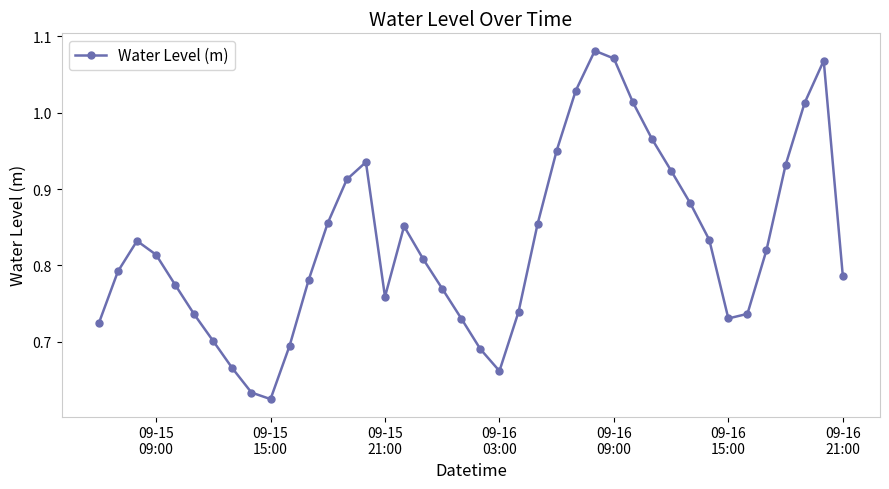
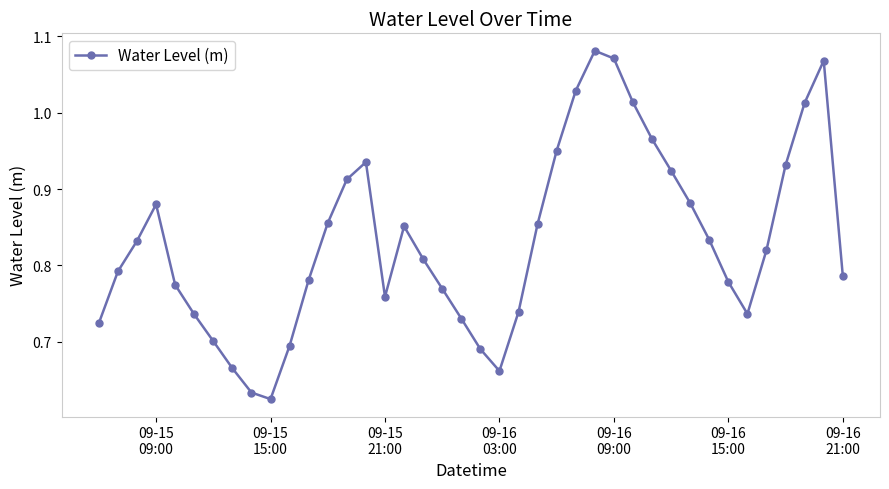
  {
-   "09-15 09:00": 0.81,
+   "09-15 09:00": 0.88,
    "09-15 15:00": 0.62,
    "09-15 21:00": 0.76,
    "09-16 03:00": 0.66,
    "09-16 09:00": 1.07,
-   "09-16 15:00": 0.73,
+   "09-16 15:00": 0.78,
    "09-16 21:00": 0.79
  }
